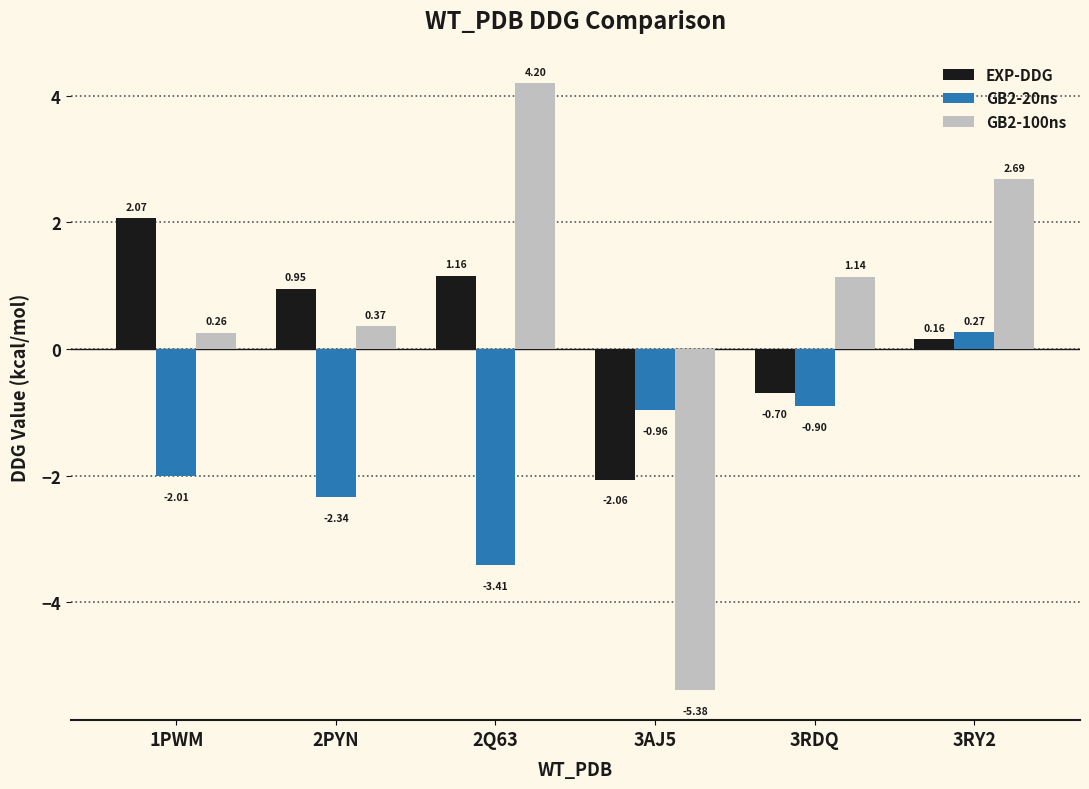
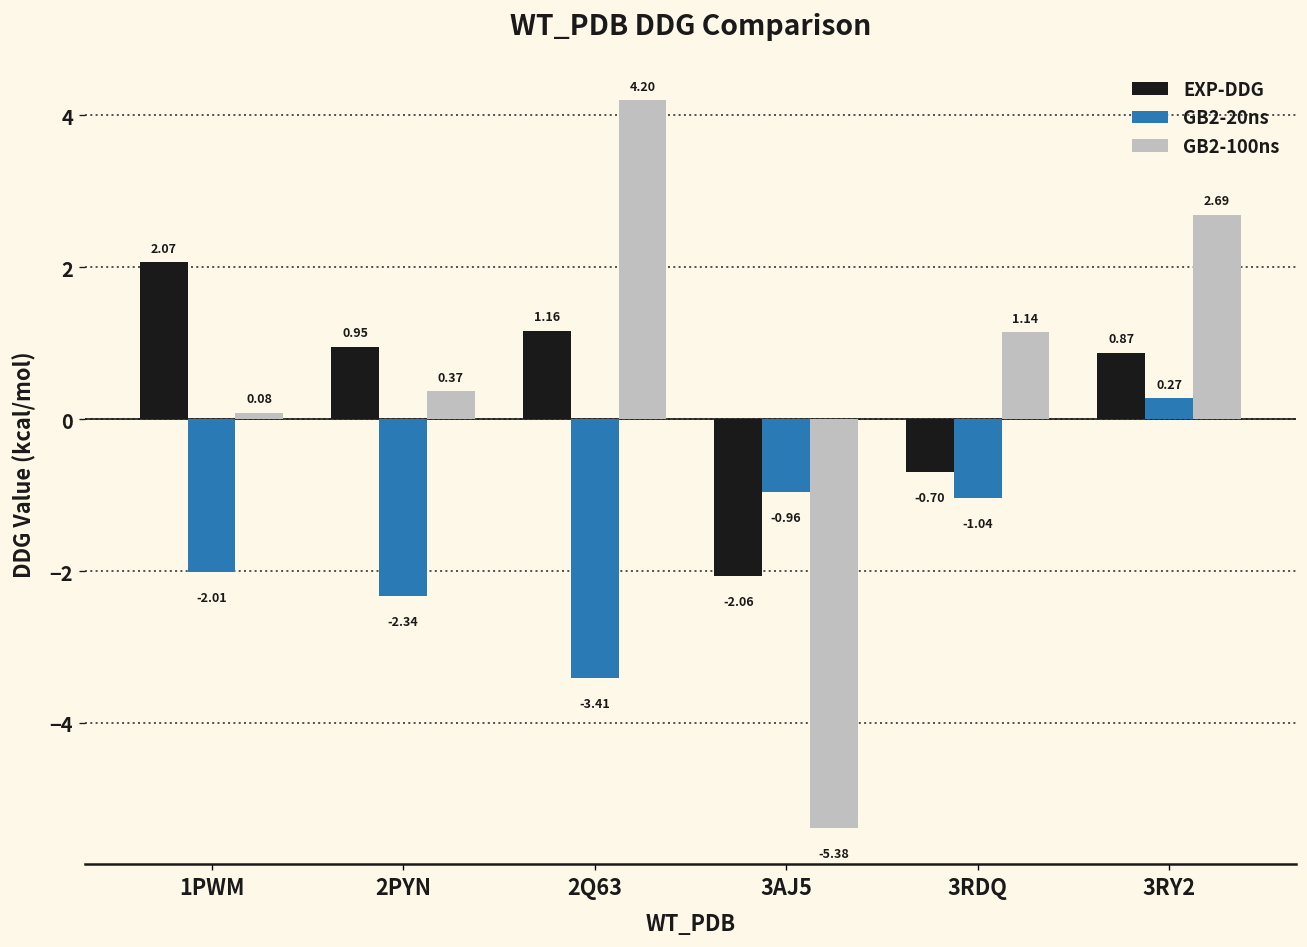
  {
    "EXP-DDG": {
      "1PWM": 2.07,
      "2PYN": 0.95,
      "2Q63": 1.16,
      "3AJ5": -2.06,
      "3RDQ": -0.70,
-     "3RY2": 0.16
+     "3RY2": 0.87
    },
    "GB2-20ns": {
      "1PWM": -2.01,
      "2PYN": -2.34,
      "2Q63": -3.41,
      "3AJ5": -0.96,
-     "3RDQ": -0.90,
+     "3RDQ": -1.04,
      "3RY2": 0.27
    },
    "GB2-100ns": {
-     "1PWM": 0.26,
+     "1PWM": 0.08,
      "2PYN": 0.37,
      "2Q63": 4.20,
      "3AJ5": -5.38,
      "3RDQ": 1.14,
      "3RY2": 2.69
    }
  }
